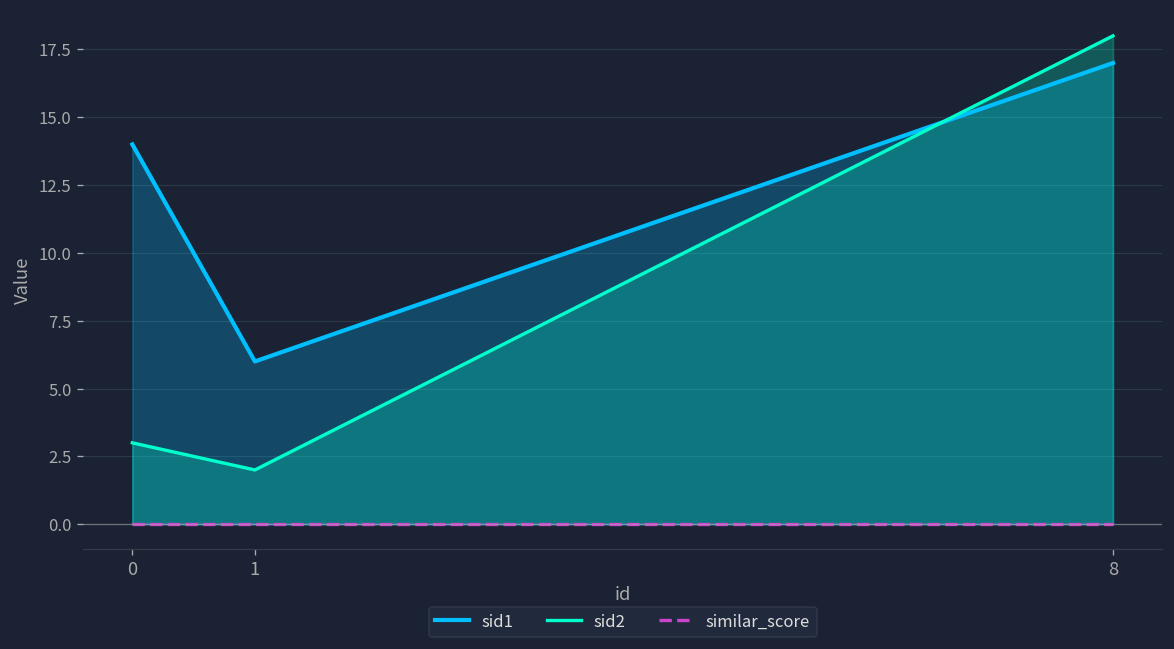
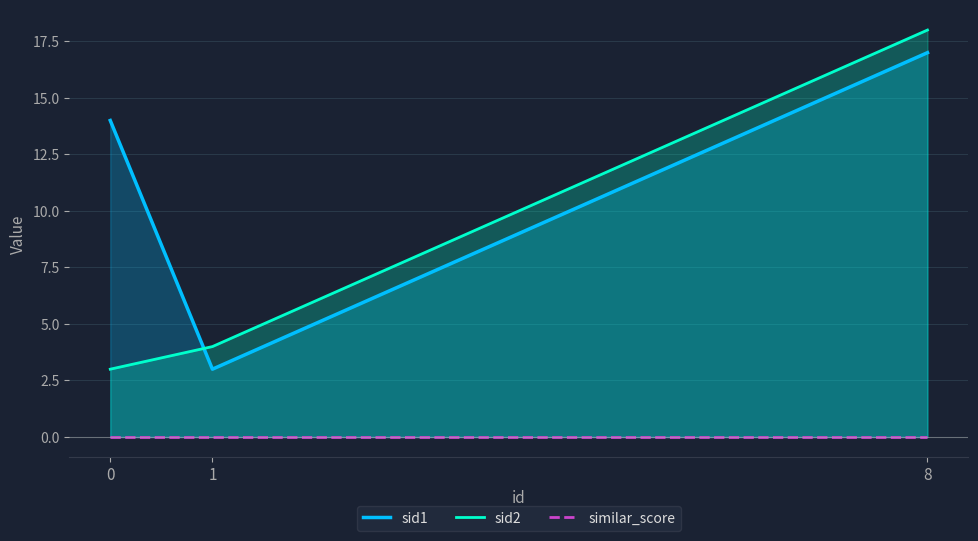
  {
    "sid1": {
      "0": 14,
-     "1": 6,
+     "1": 3,
      "8": 17
    },
    "sid2": {
      "0": 3,
-     "1": 2,
+     "1": 4,
      "8": 18
    },
    "similar_score": {
      "0": 0,
      "1": 0,
      "8": 0
    }
  }
